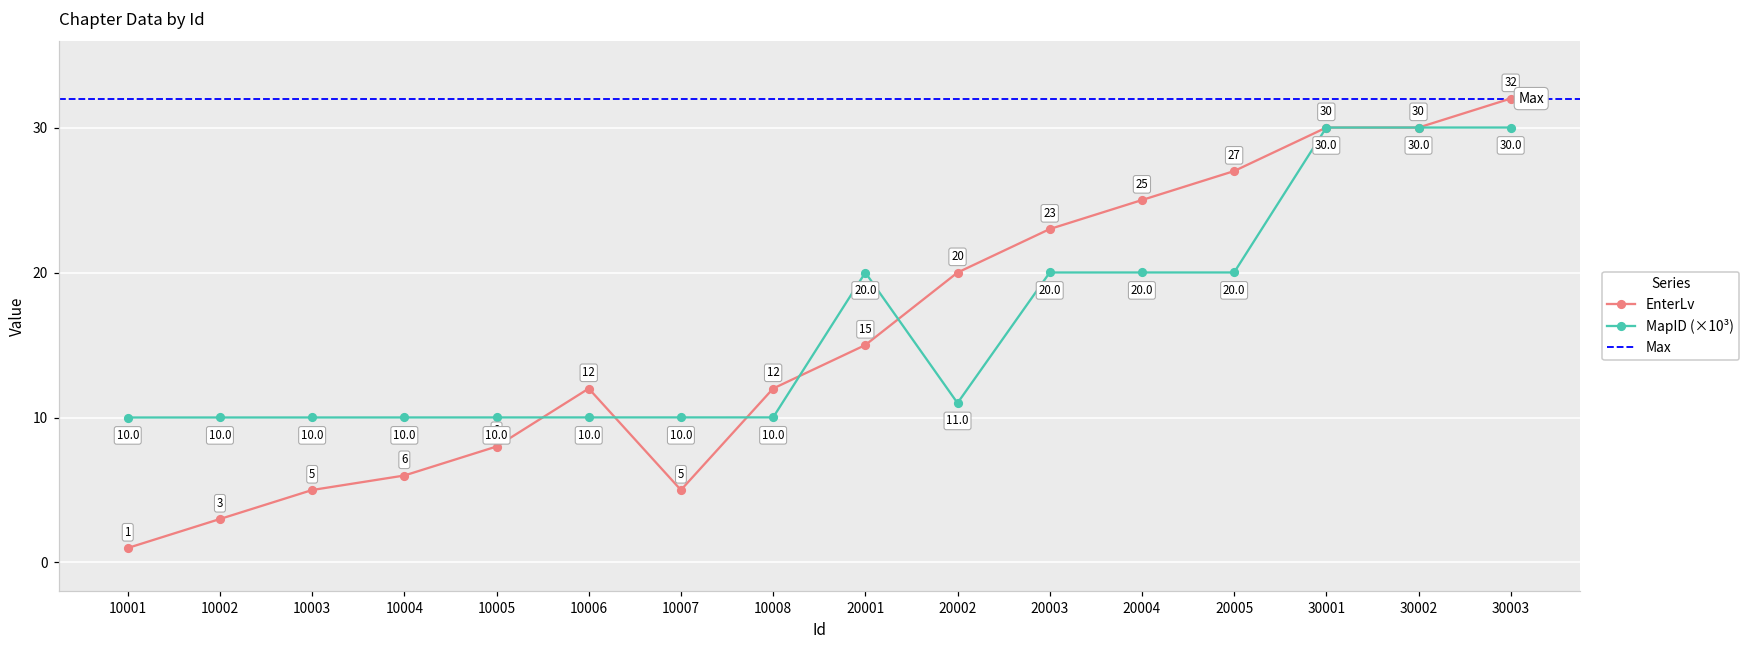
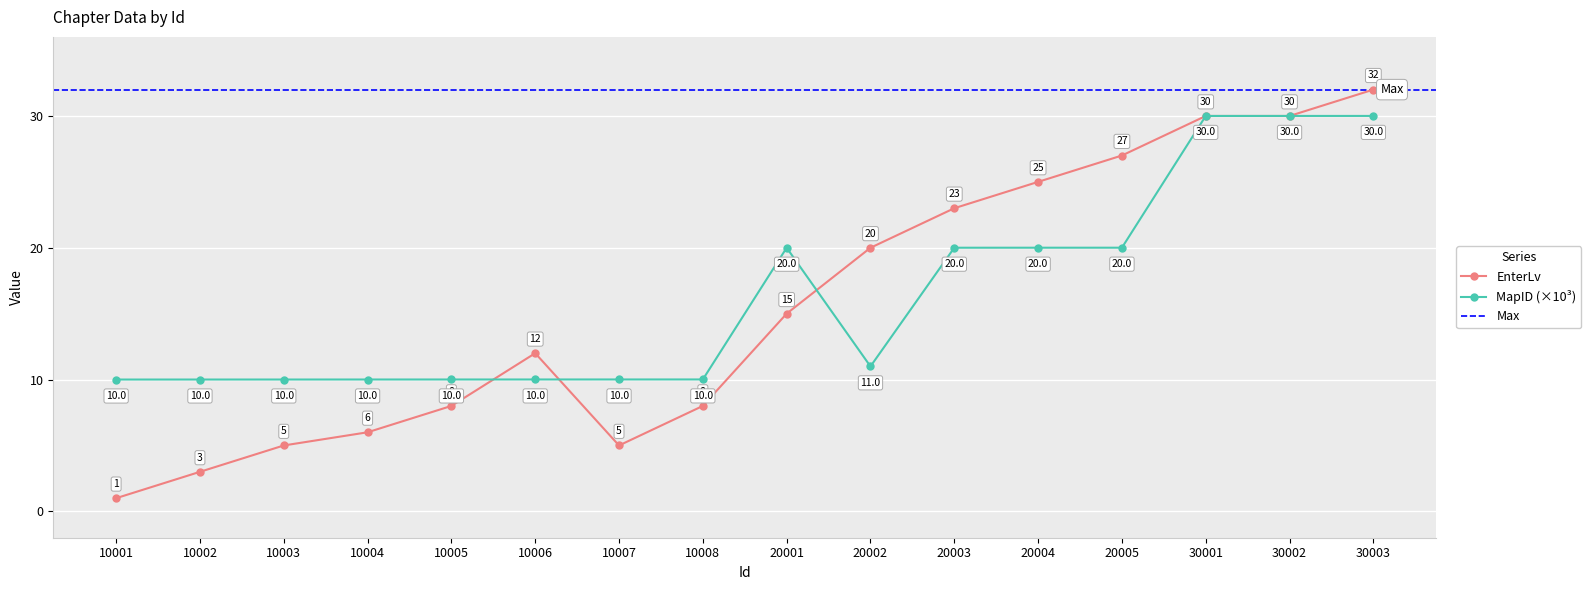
  {
    "EnterLv": {
-     "10008": 12
+     "10008": 8
    }
  }
